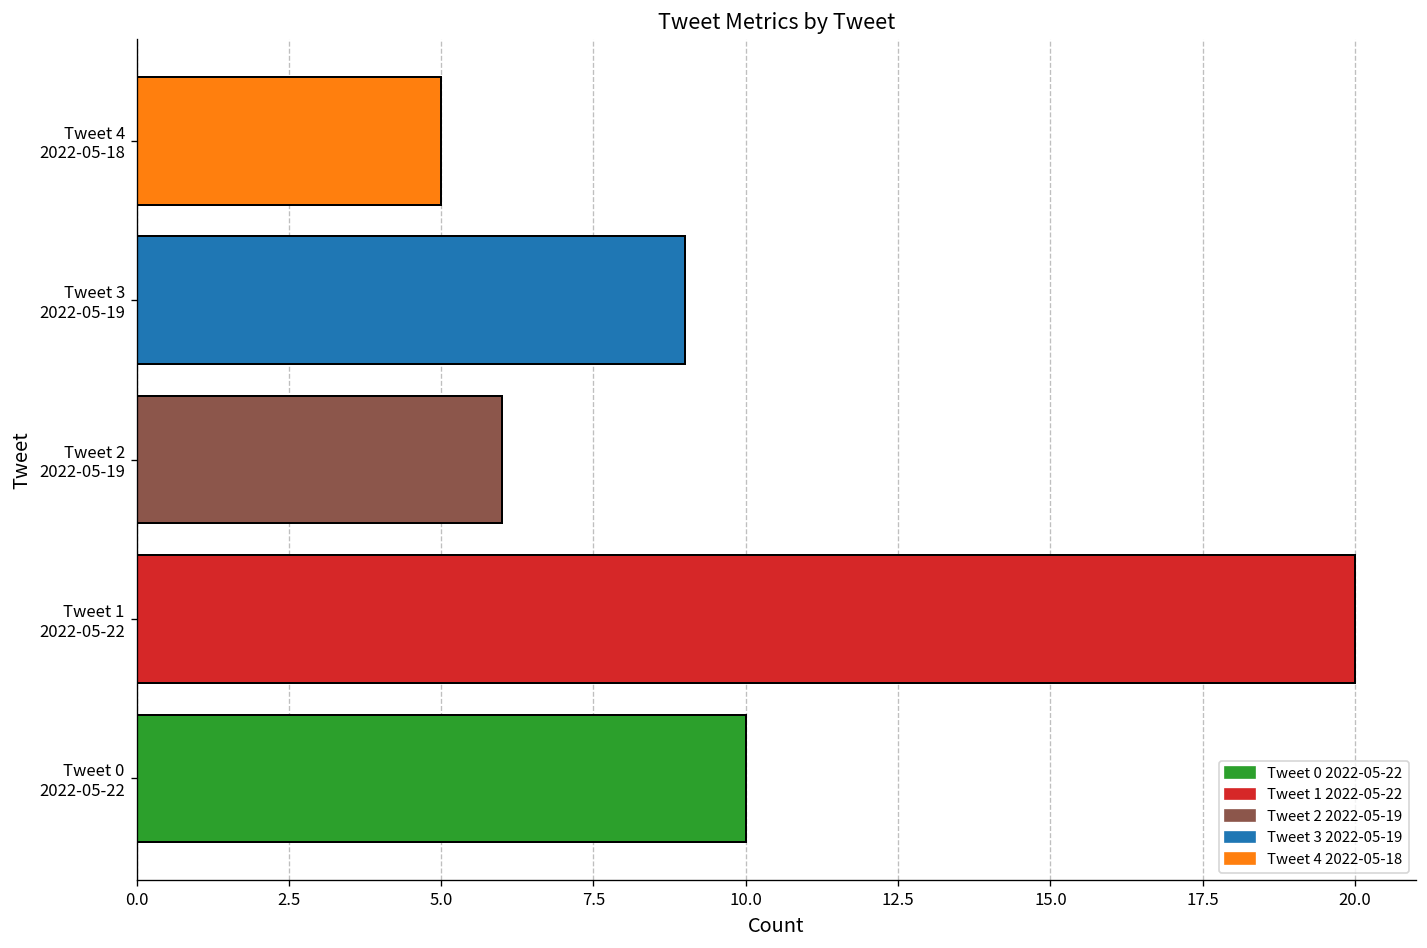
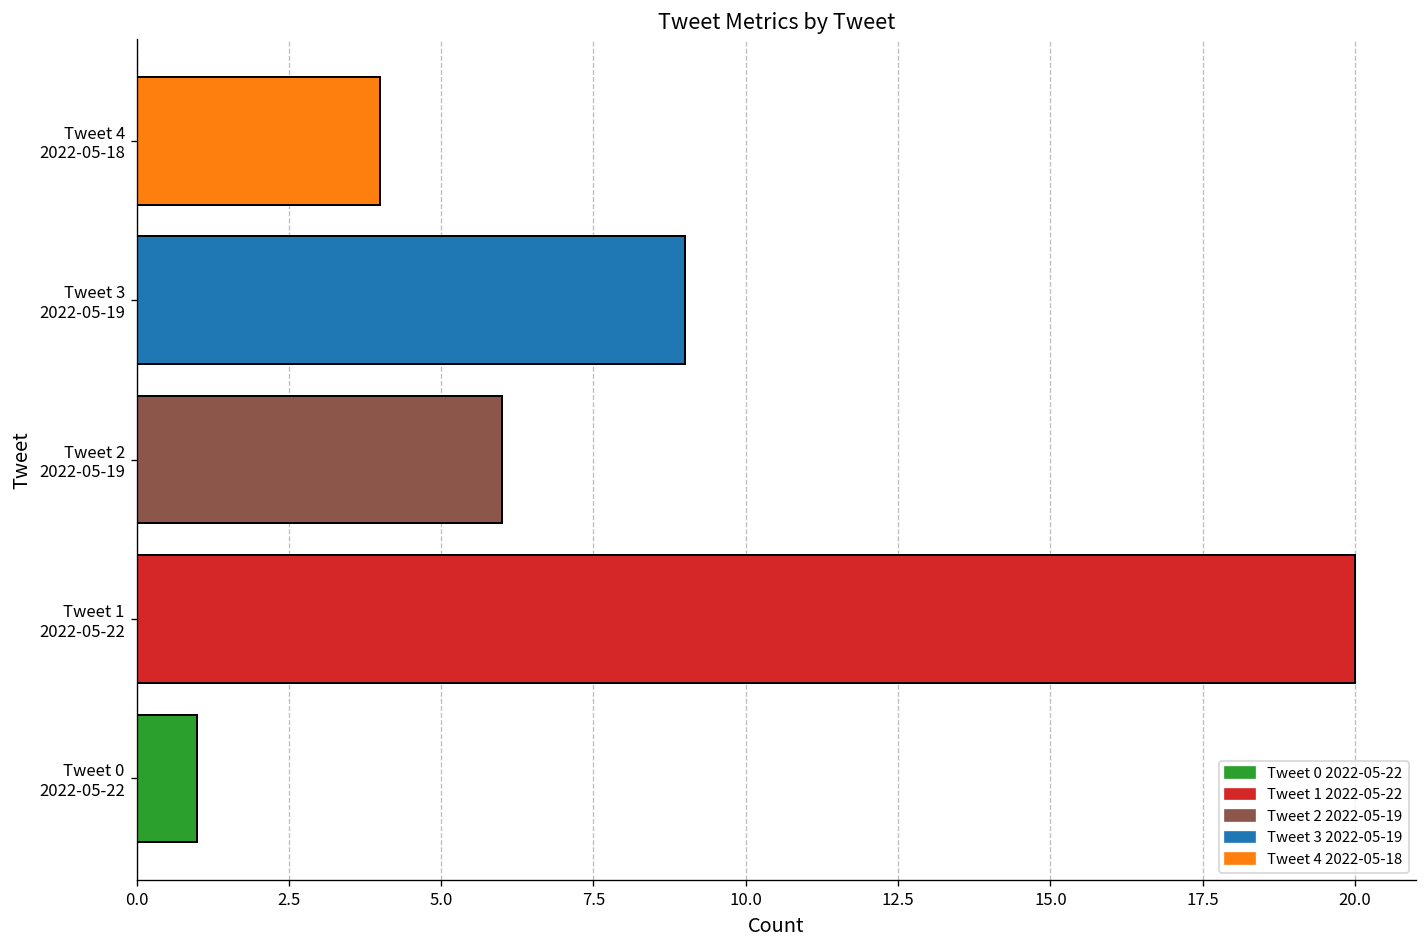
  {
-   "Tweet 4 2022-05-18": 5,
+   "Tweet 4 2022-05-18": 4,
    "Tweet 3 2022-05-19": 9,
    "Tweet 2 2022-05-19": 6,
    "Tweet 1 2022-05-22": 20,
-   "Tweet 0 2022-05-22": 10
+   "Tweet 0 2022-05-22": 1
  }
